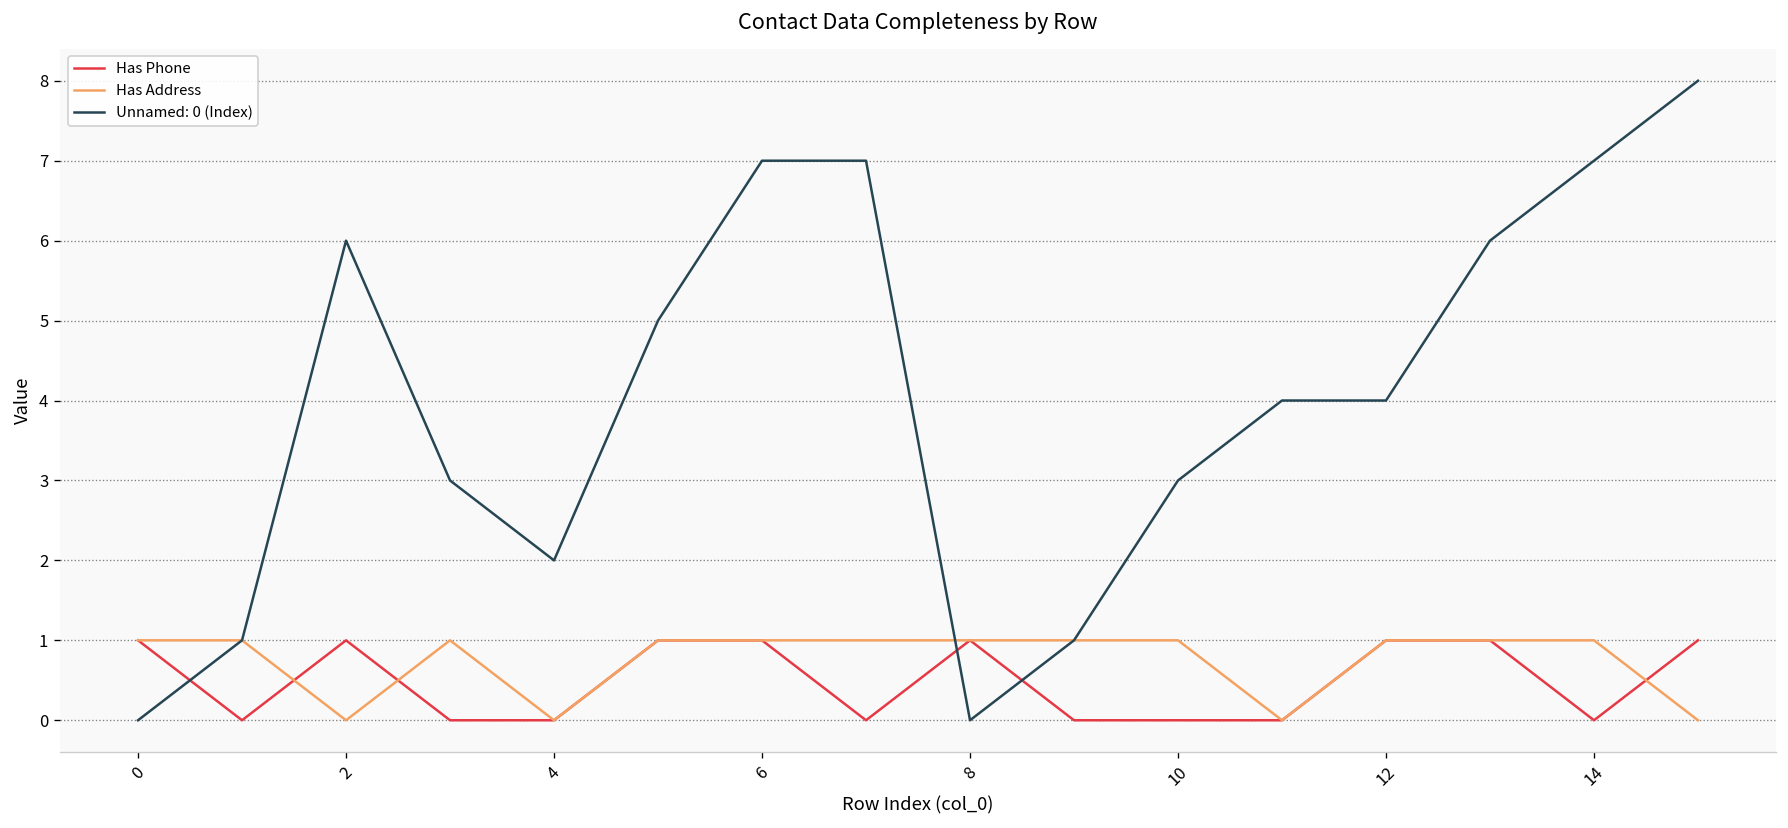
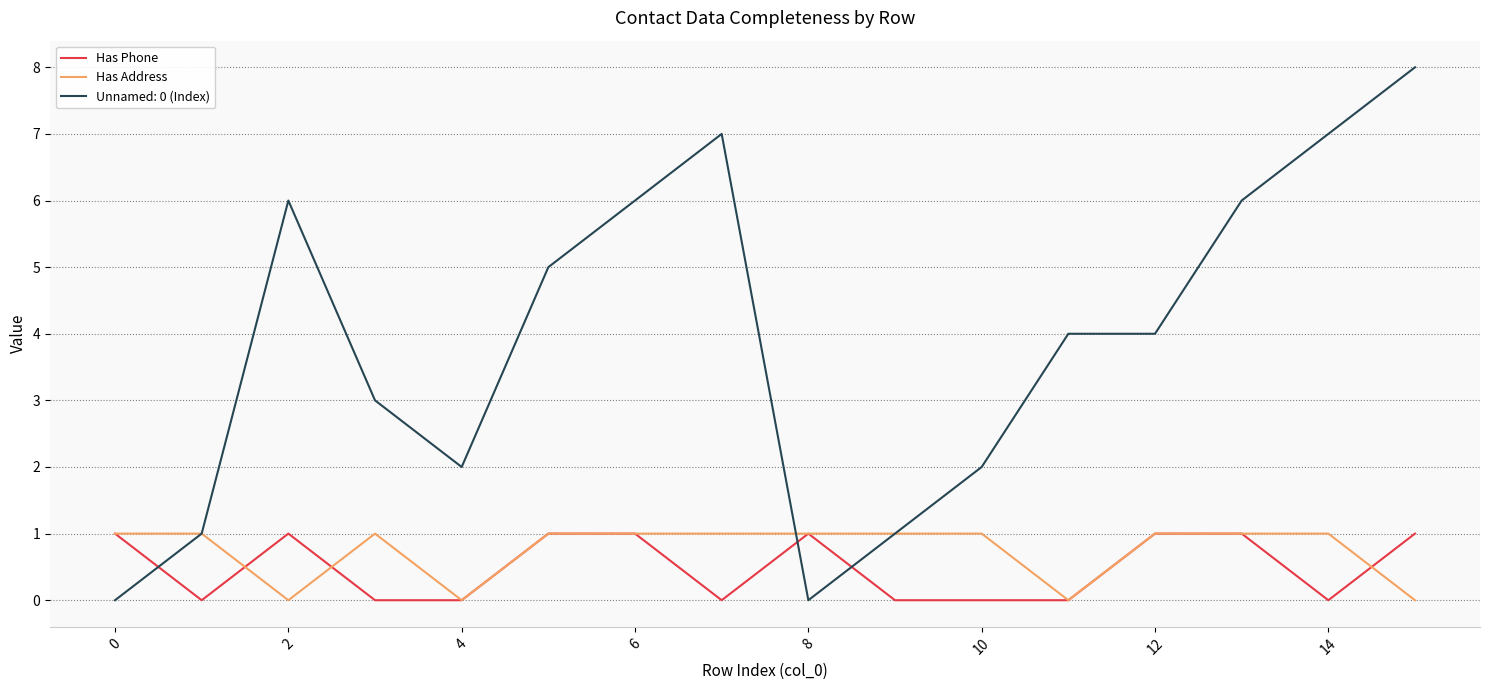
  {
    "Has Phone": {
      "2": 1,
      "10": 0,
      "14": 0
    },
    "Has Address": {
      "2": 0,
      "10": 1,
      "14": 1
    },
    "Unnamed: 0 (Index)": {
      "0": 0,
      "2": 6,
      "4": 2,
-     "6": 7,
+     "6": 6,
      "8": 0,
-     "10": 3,
+     "10": 2,
      "12": 4,
      "14": 7
    }
  }
